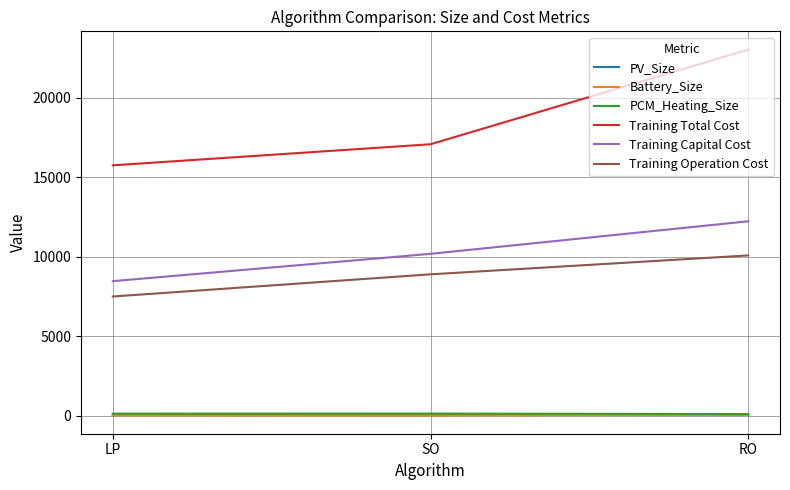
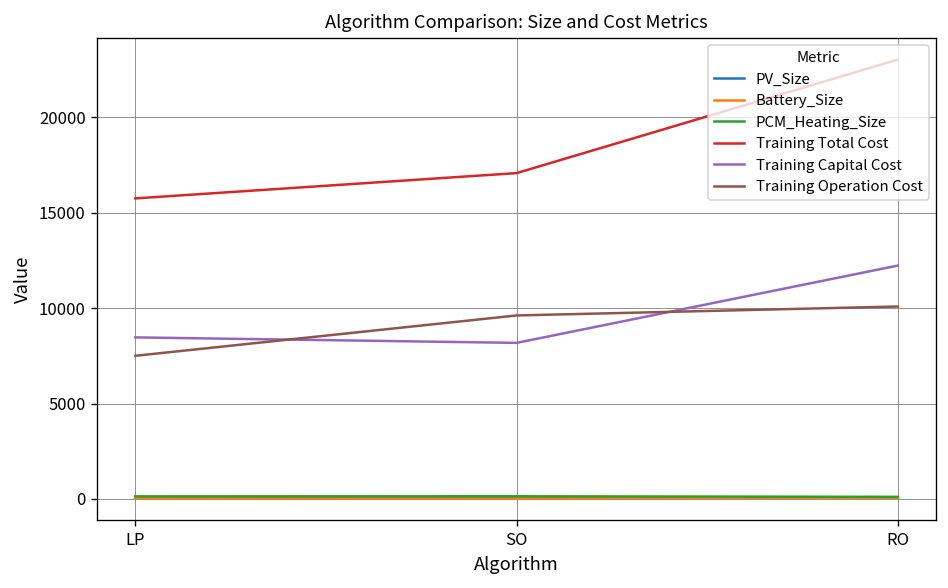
  {
    "Training Total Cost": {
      "LP": 15800,
      "SO": 17100
    },
    "Training Capital Cost": {
      "LP": 8500,
-     "SO": 10200,
+     "SO": 8200,
      "RO": 12200
    },
    "Training Operation Cost": {
      "LP": 7500,
-     "SO": 8900,
+     "SO": 9600,
      "RO": 10100
    }
  }
